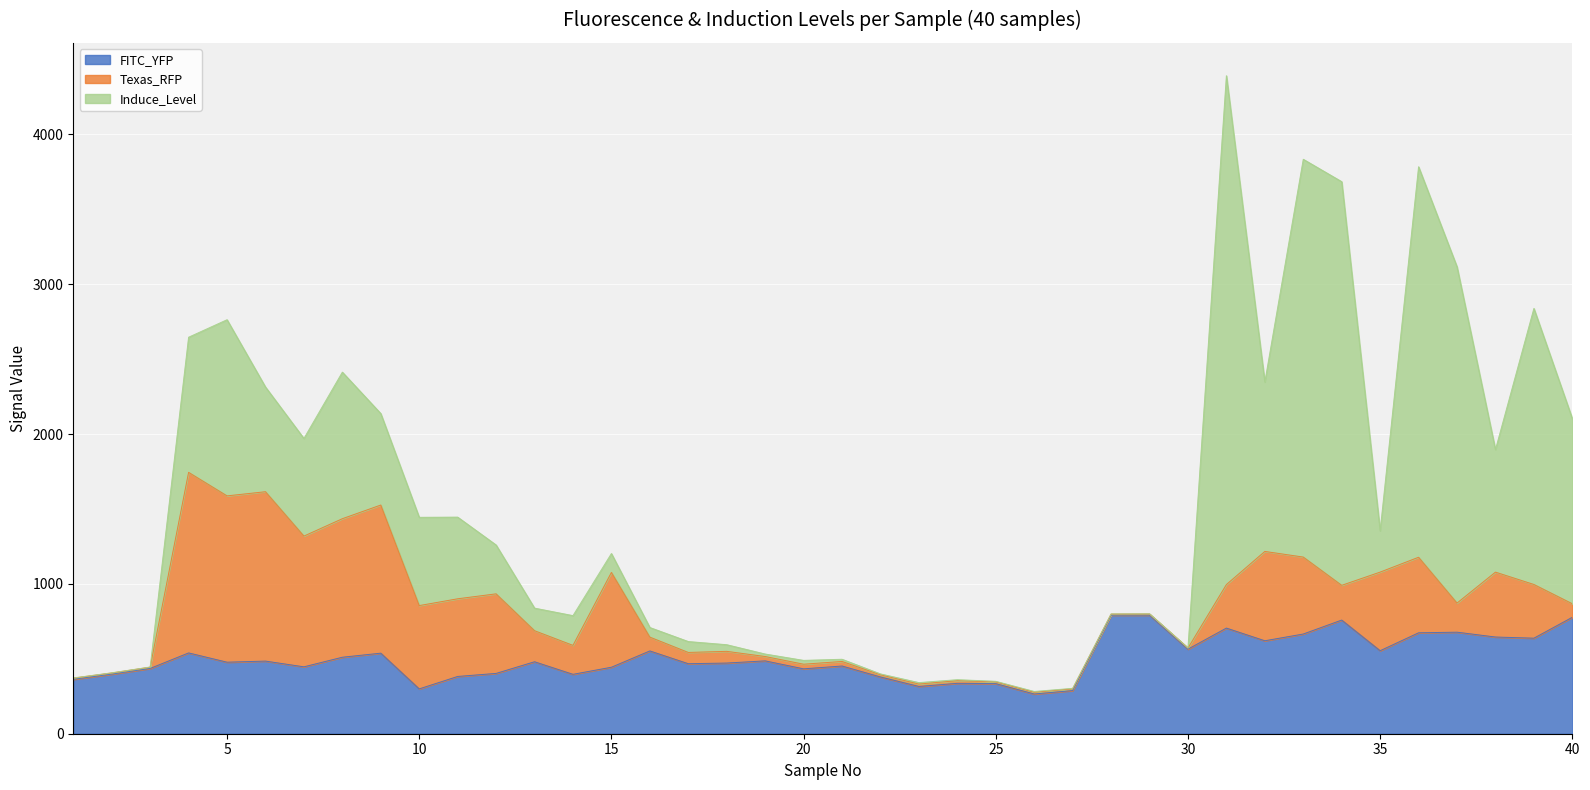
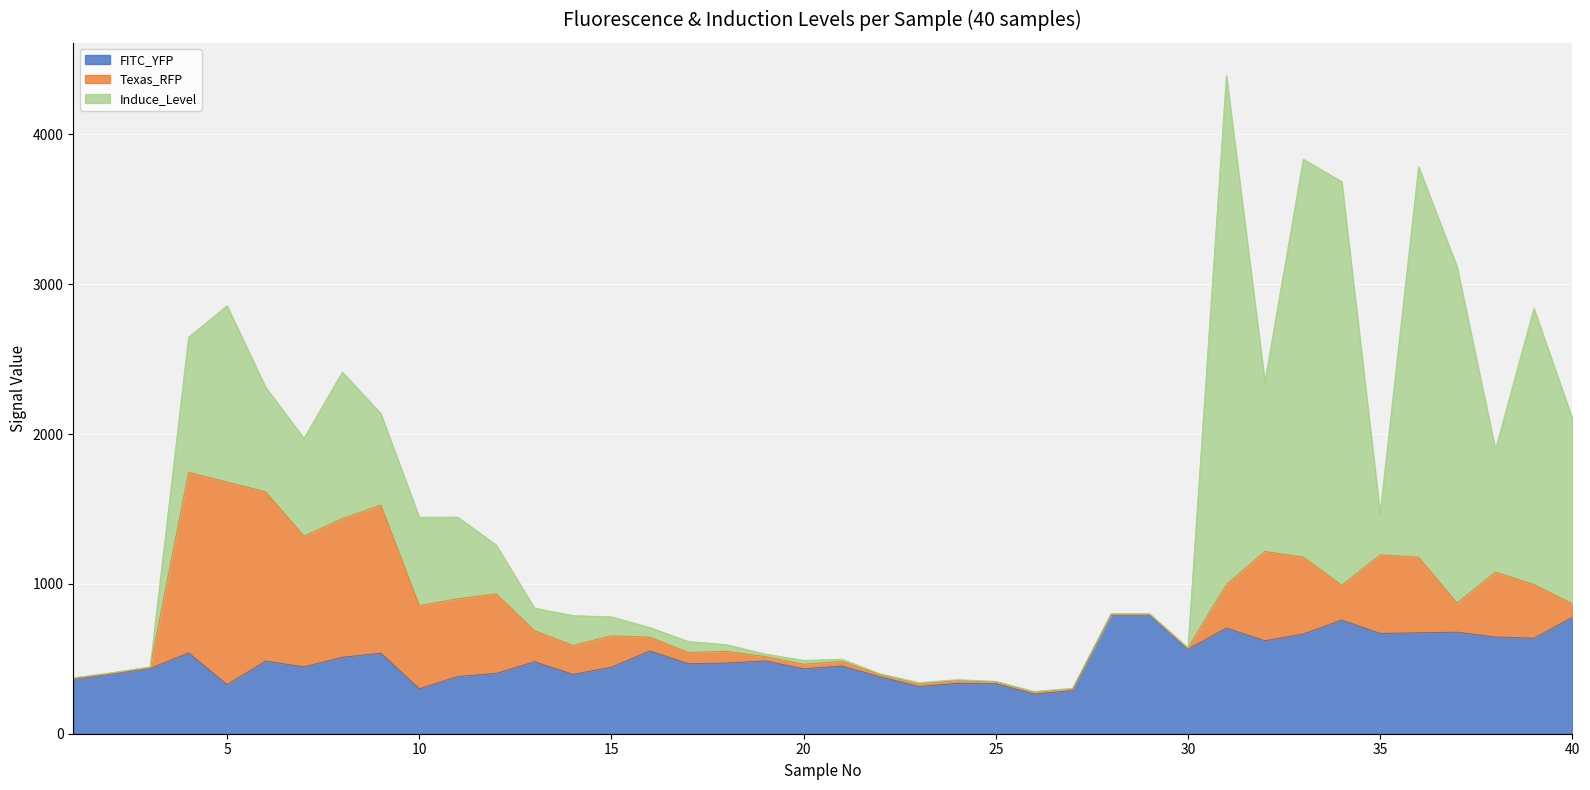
  {
    "FITC_YFP": {
-     "5": 480,
+     "5": 330,
      "10": 300,
      "15": 440,
      "20": 430,
-     "35": 550,
+     "35": 670,
      "40": 780
    },
    "Texas_RFP": {
-     "5": 1110,
+     "5": 1350,
      "10": 560,
-     "15": 630,
+     "15": 210,
      "20": 30,
      "35": 520,
      "40": 90
    },
    "Induce_Level": {
      "5": 1180,
      "10": 590,
      "15": 130,
      "20": 30,
      "35": 280,
      "40": 1240
    }
  }
